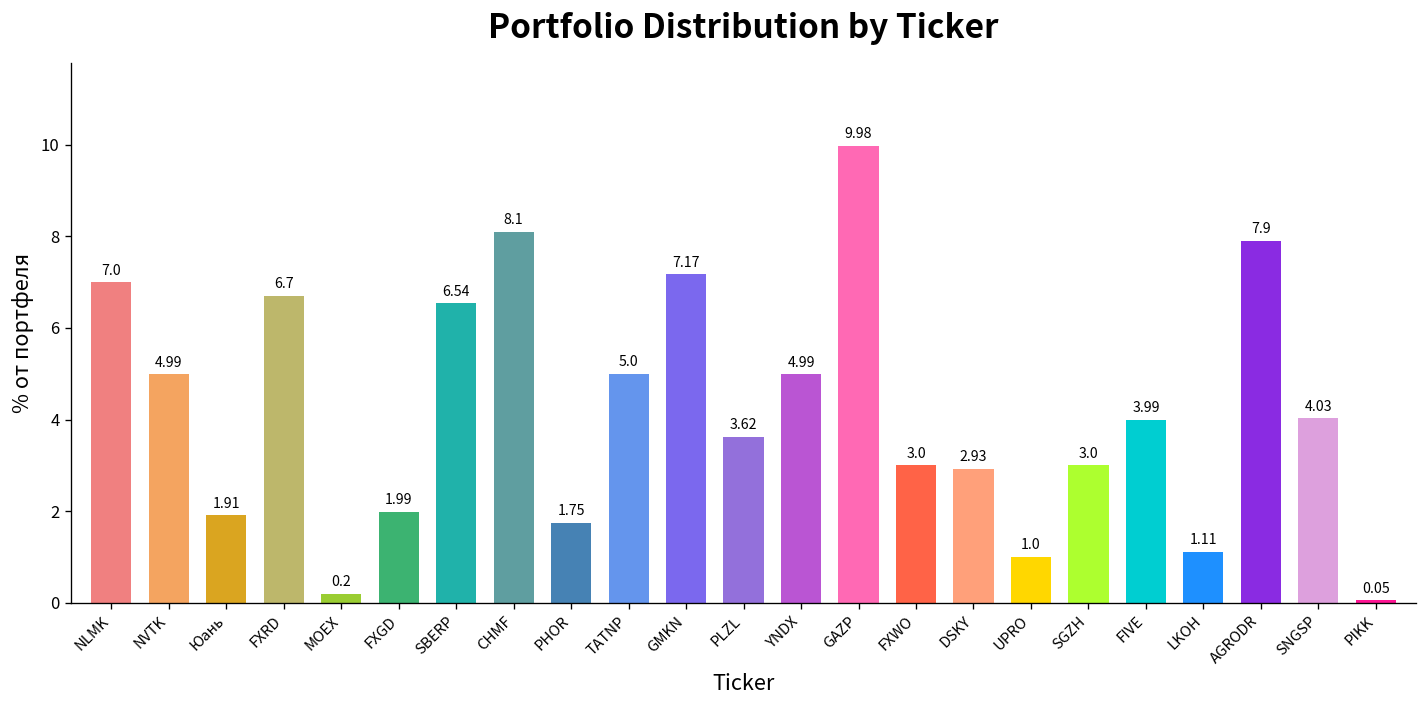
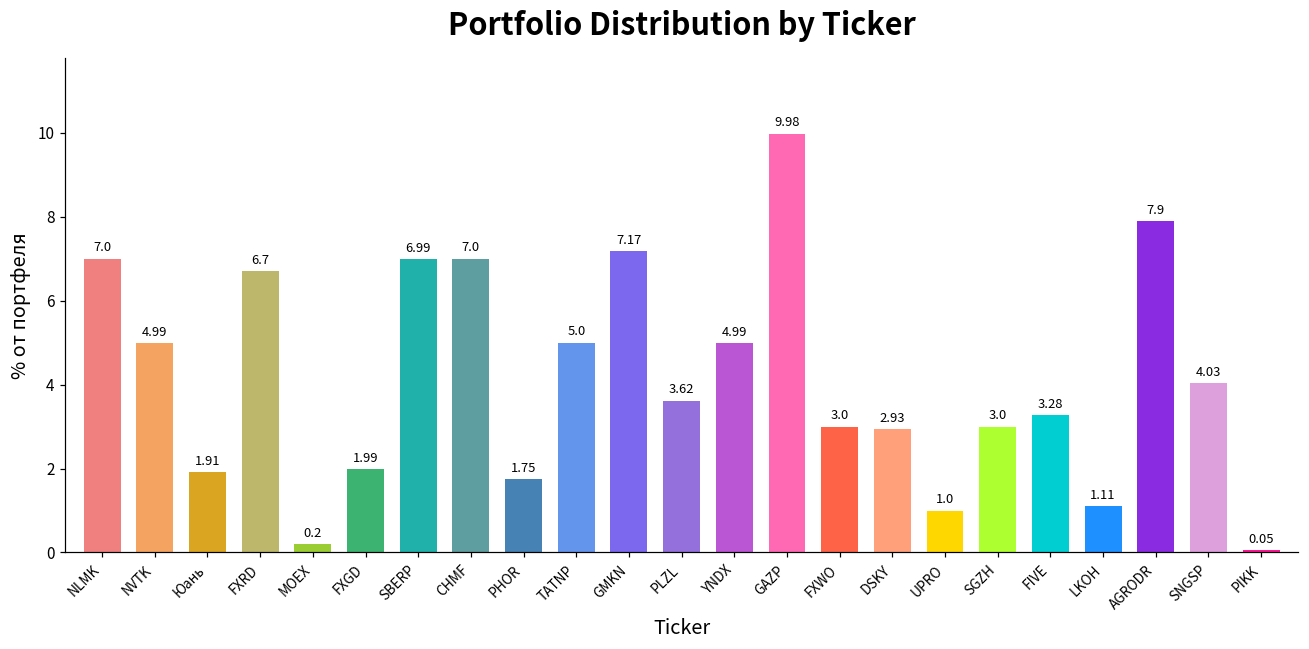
  {
    "NLMK": 7.0,
    "NVTK": 4.99,
    "Юань": 1.91,
    "FXRD": 6.7,
    "MOEX": 0.2,
    "FXGD": 1.99,
-   "SBERP": 6.54,
-   "CHMF": 8.1,
+   "SBERP": 6.99,
+   "CHMF": 7.0,
    "PHOR": 1.75,
    "TATNP": 5.0,
    "GMKN": 7.17,
    "PLZL": 3.62,
    "YNDX": 4.99,
    "GAZP": 9.98,
    "FXWO": 3.0,
    "DSKY": 2.93,
    "UPRO": 1.0,
    "SGZH": 3.0,
-   "FIVE": 3.99,
+   "FIVE": 3.28,
    "LKOH": 1.11,
    "AGRODR": 7.9,
    "SNGSP": 4.03,
    "PIKK": 0.05
  }
